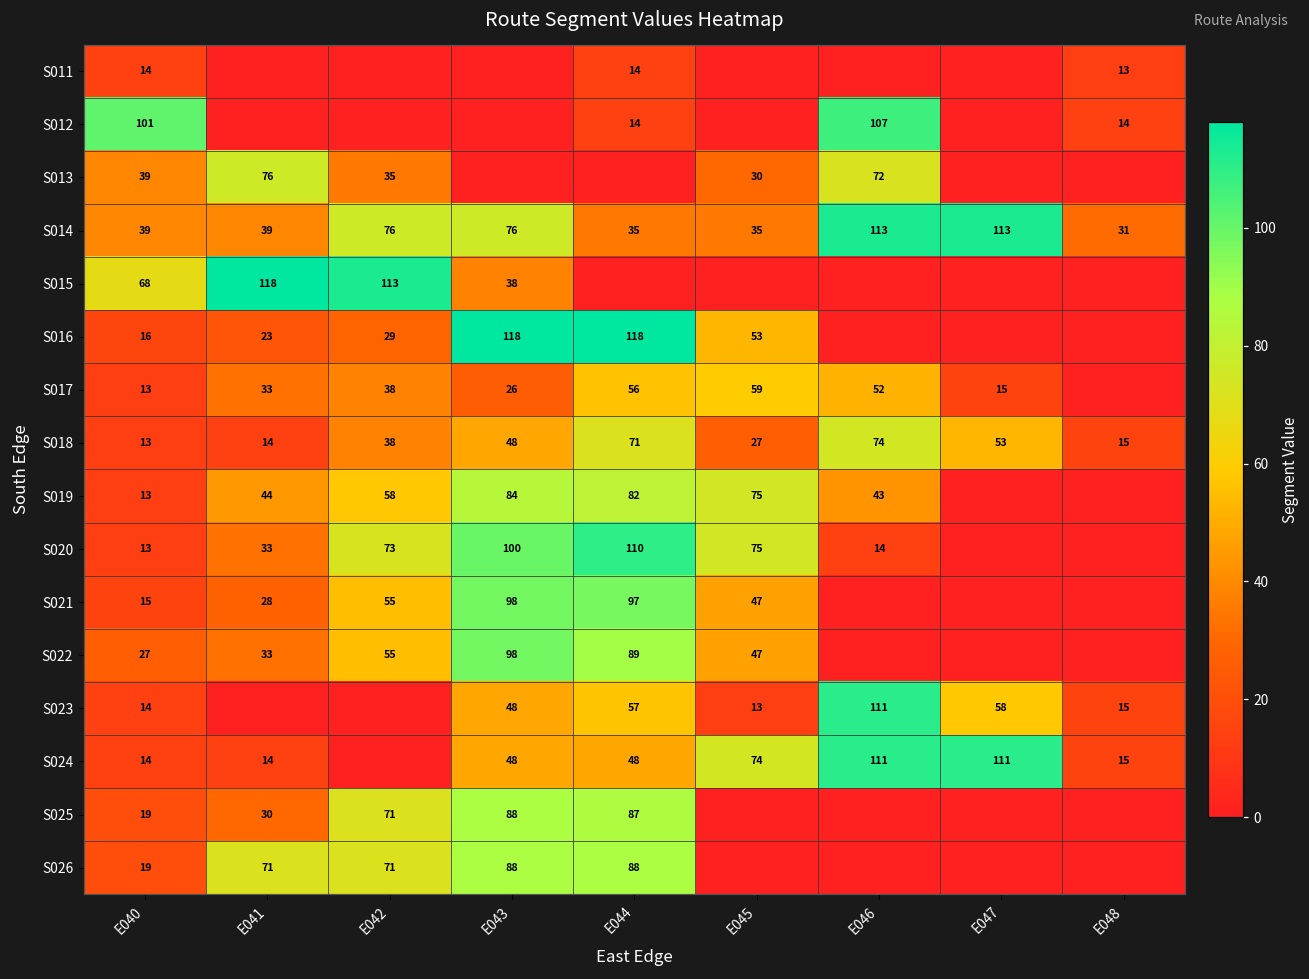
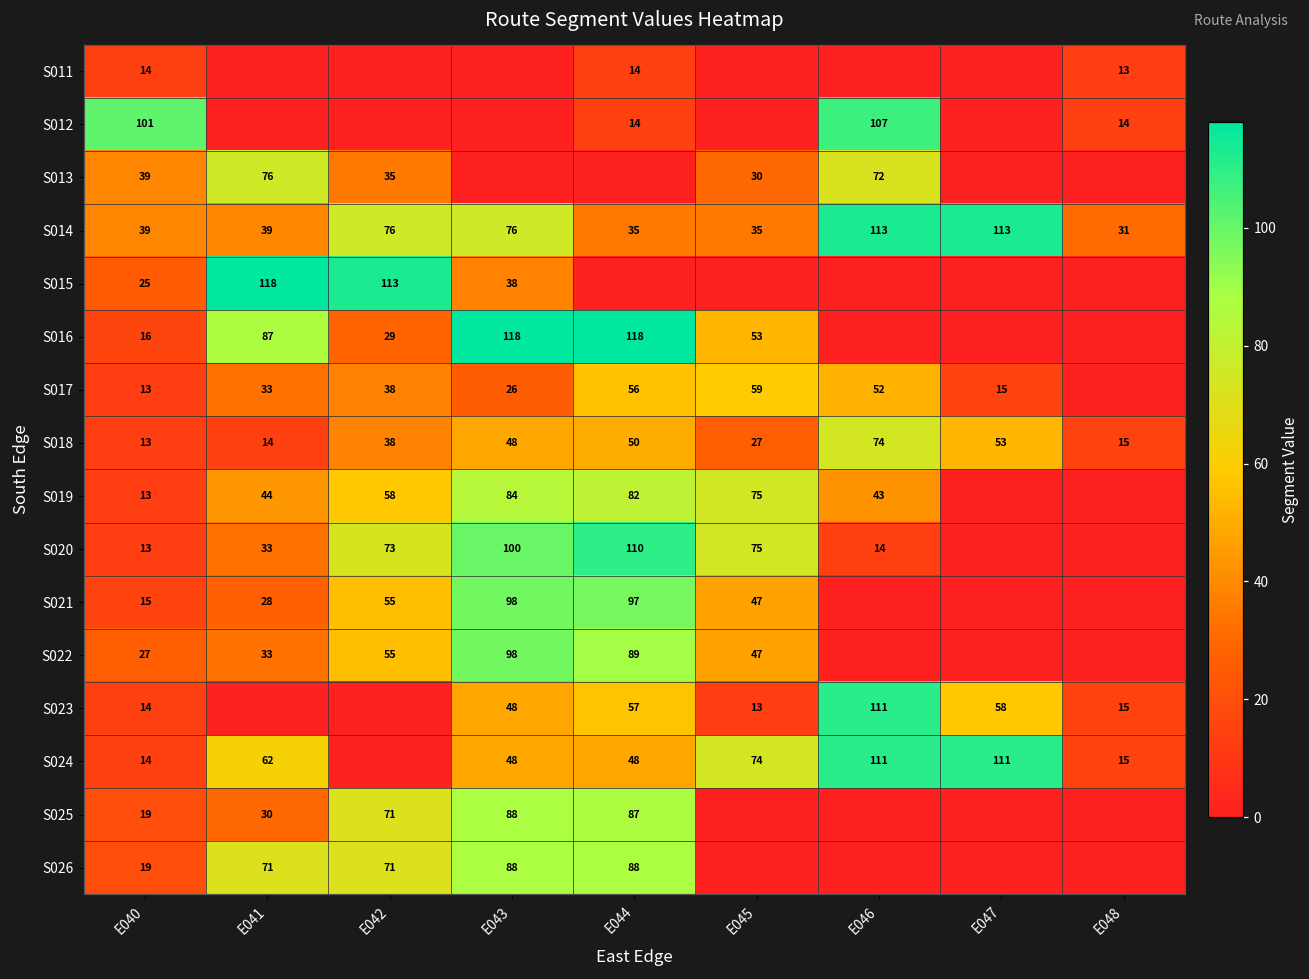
  {
    "S011": {
      "E040": 14,
      "E044": 14,
      "E048": 13
    },
    "S012": {
      "E040": 101,
      "E044": 14,
      "E046": 107,
      "E048": 14
    },
    "S013": {
      "E040": 39,
      "E041": 76,
      "E042": 35,
      "E045": 30,
      "E046": 72
    },
    "S014": {
      "E040": 39,
      "E041": 39,
      "E042": 76,
      "E043": 76,
      "E044": 35,
      "E045": 35,
      "E046": 113,
      "E047": 113,
      "E048": 31
    },
    "S015": {
-     "E040": 68,
+     "E040": 25,
      "E041": 118,
      "E042": 113,
      "E043": 38
    },
    "S016": {
      "E040": 16,
-     "E041": 23,
+     "E041": 87,
      "E042": 29,
      "E043": 118,
      "E044": 118,
      "E045": 53
    },
    "S017": {
      "E040": 13,
      "E041": 33,
      "E042": 38,
      "E043": 26,
      "E044": 56,
      "E045": 59,
      "E046": 52,
      "E047": 15
    },
    "S018": {
      "E040": 13,
      "E041": 14,
      "E042": 38,
      "E043": 48,
-     "E044": 71,
+     "E044": 50,
      "E045": 27,
      "E046": 74,
      "E047": 53,
      "E048": 15
    },
    "S019": {
      "E040": 13,
      "E041": 44,
      "E042": 58,
      "E043": 84,
      "E044": 82,
      "E045": 75,
      "E046": 43
    },
    "S020": {
      "E040": 13,
      "E041": 33,
      "E042": 73,
      "E043": 100,
      "E044": 110,
      "E045": 75,
      "E046": 14
    },
    "S021": {
      "E040": 15,
      "E041": 28,
      "E042": 55,
      "E043": 98,
      "E044": 97,
      "E045": 47
    },
    "S022": {
      "E040": 27,
      "E041": 33,
      "E042": 55,
      "E043": 98,
      "E044": 89,
      "E045": 47
    },
    "S023": {
      "E040": 14,
      "E043": 48,
      "E044": 57,
      "E045": 13,
      "E046": 111,
      "E047": 58,
      "E048": 15
    },
    "S024": {
      "E040": 14,
-     "E041": 14,
+     "E041": 62,
      "E043": 48,
      "E044": 48,
      "E045": 74,
      "E046": 111,
      "E047": 111,
      "E048": 15
    },
    "S025": {
      "E040": 19,
      "E041": 30,
      "E042": 71,
      "E043": 88,
      "E044": 87
    },
    "S026": {
      "E040": 19,
      "E041": 71,
      "E042": 71,
      "E043": 88,
      "E044": 88
    }
  }
